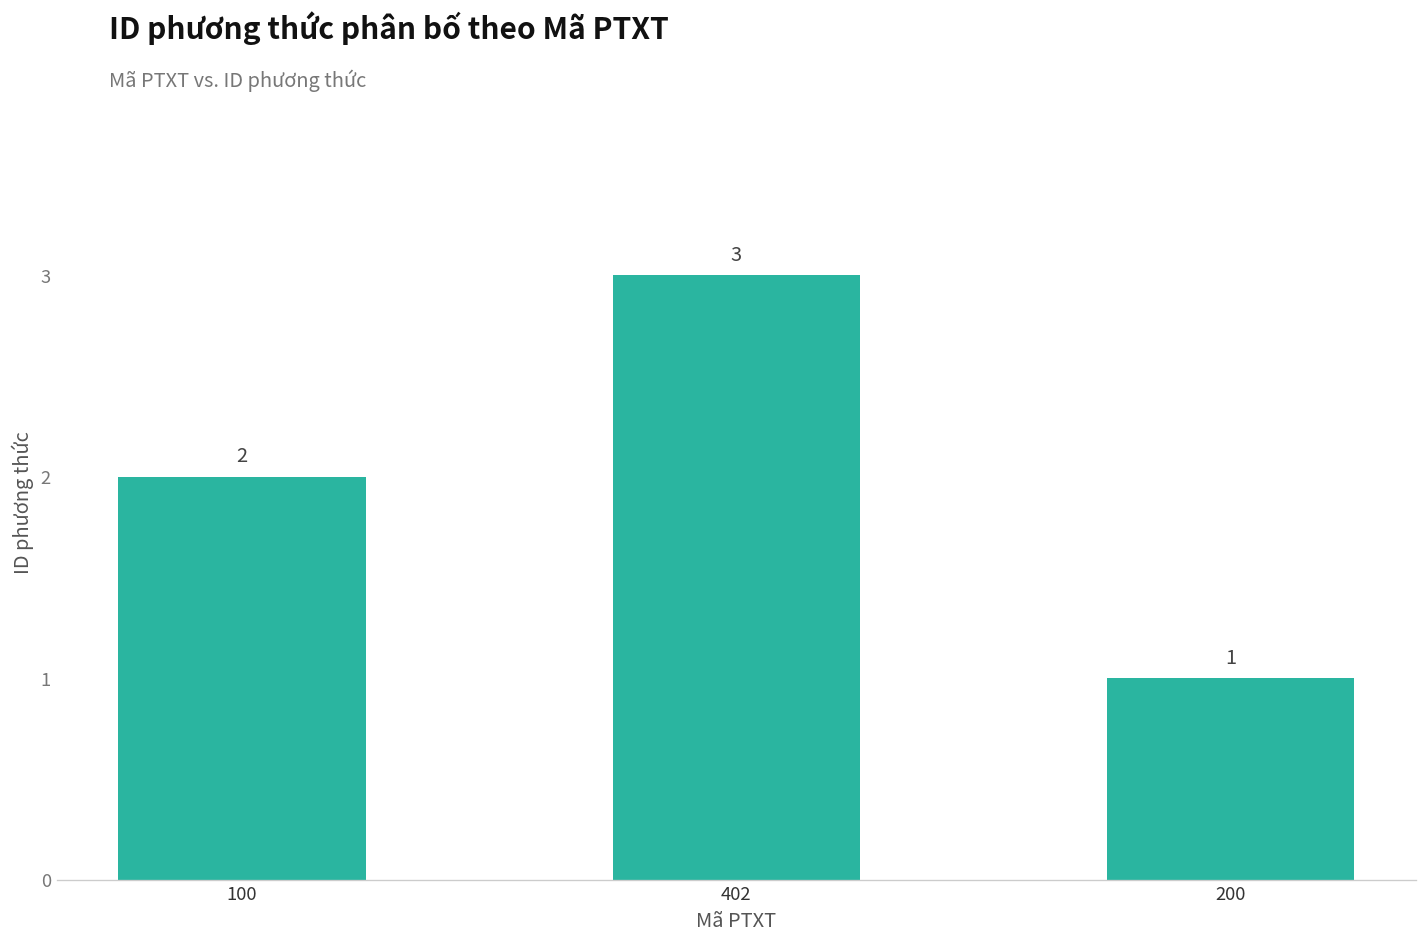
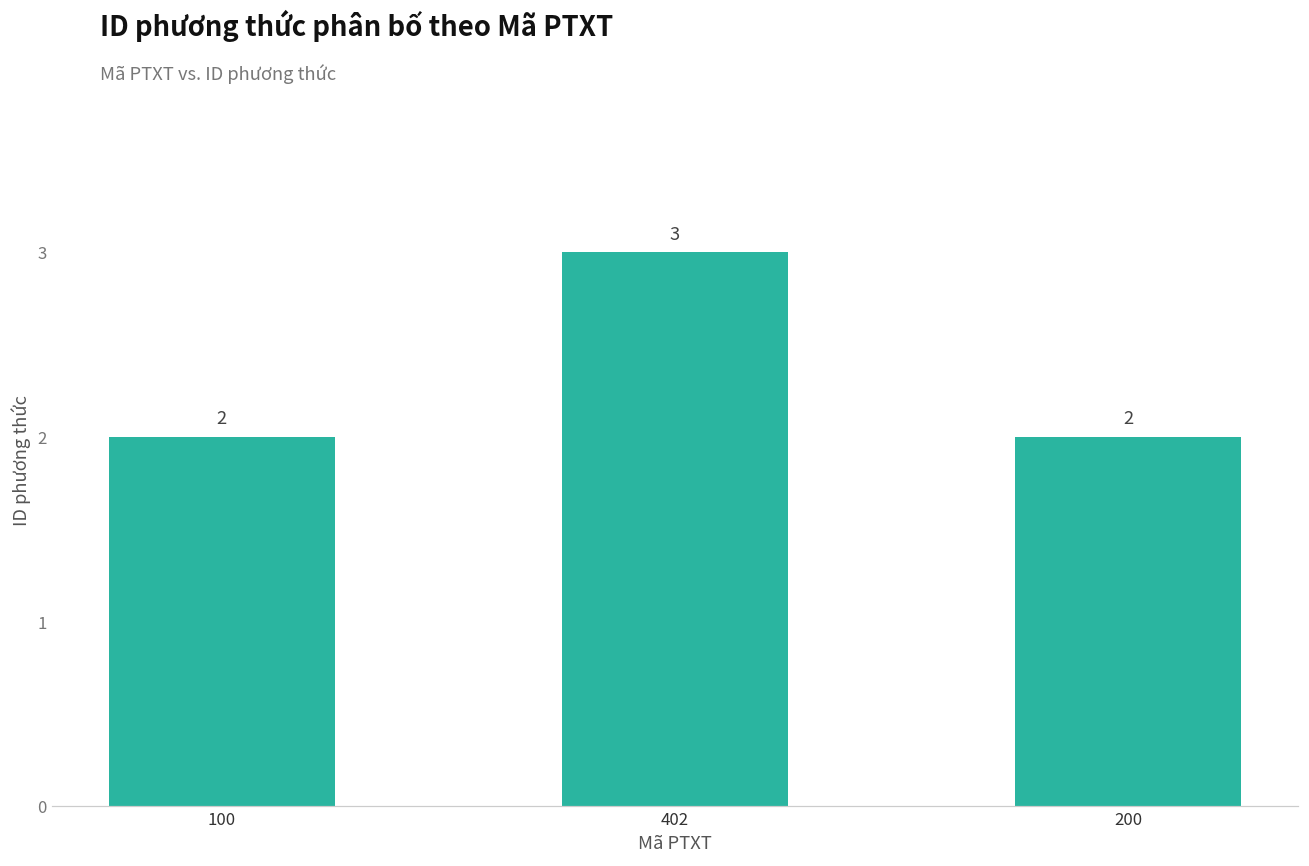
  {
    "100": 2,
    "402": 3,
-   "200": 1
+   "200": 2
  }
